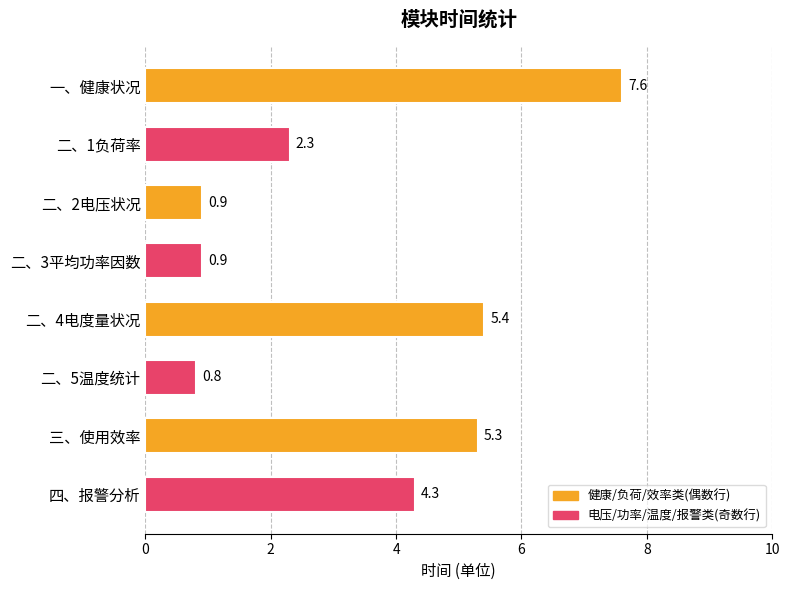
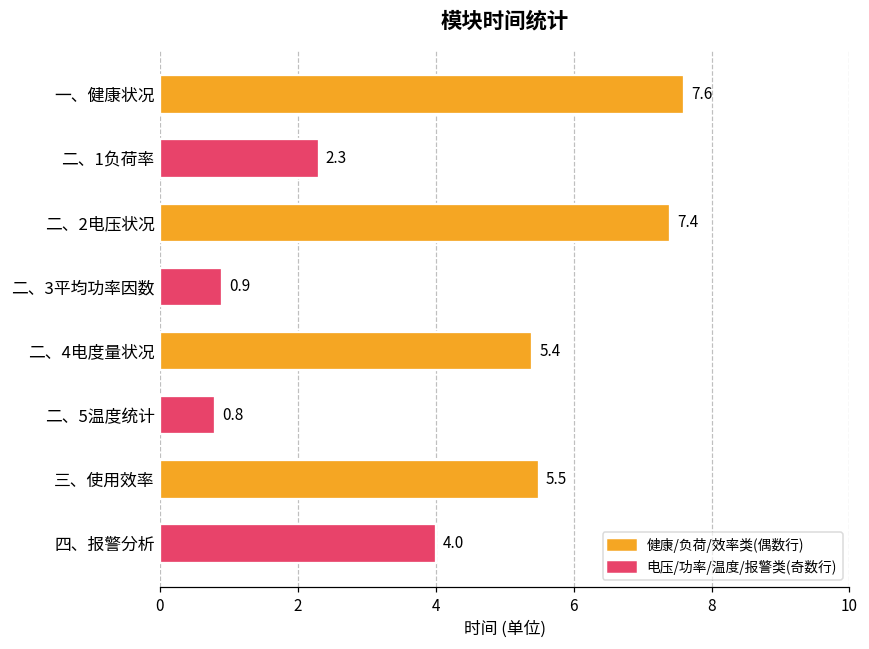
  {
    "一、健康状况": 7.6,
    "二、1负荷率": 2.3,
-   "二、2电压状况": 0.9,
+   "二、2电压状况": 7.4,
    "二、3平均功率因数": 0.9,
    "二、4电度量状况": 5.4,
    "二、5温度统计": 0.8,
-   "三、使用效率": 5.3,
-   "四、报警分析": 4.3
+   "三、使用效率": 5.5,
+   "四、报警分析": 4.0
  }
